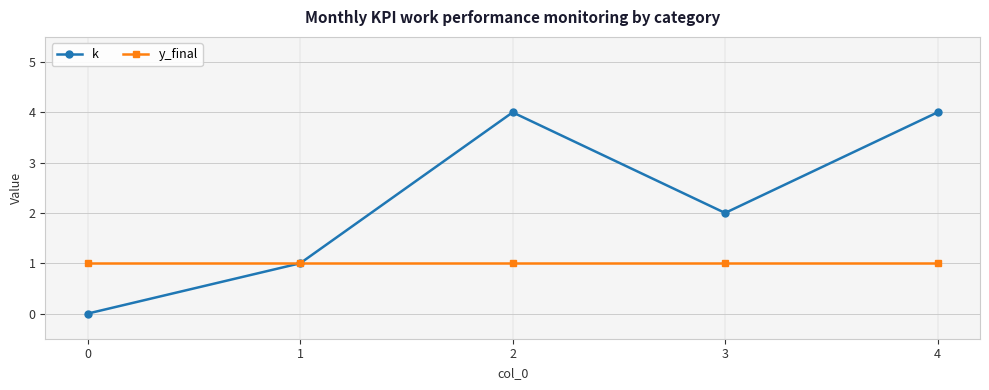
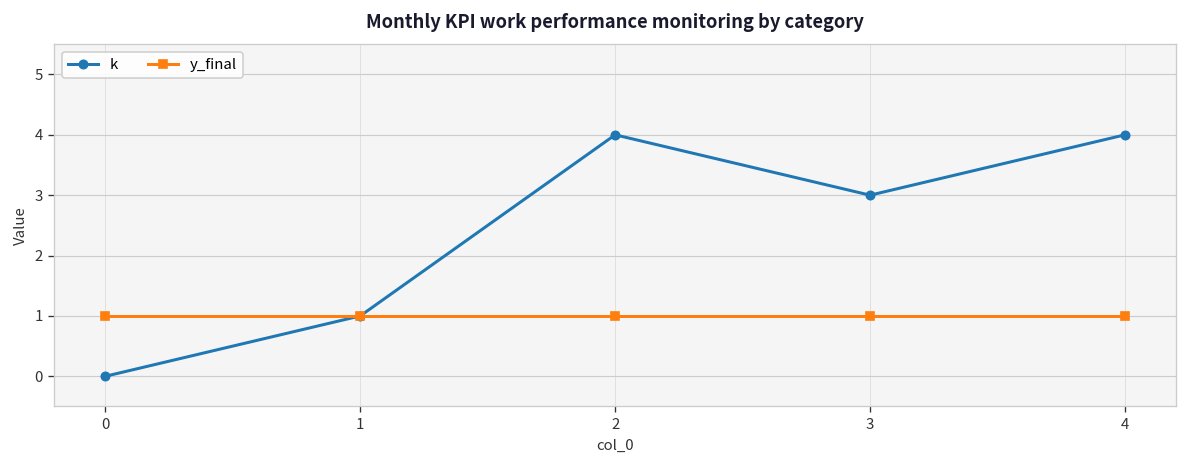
  {
    "k": {
      "0": 0,
      "2": 4,
-     "3": 2,
+     "3": 3,
      "4": 4
    },
    "y_final": {
      "0": 1,
      "2": 1,
      "3": 1,
      "4": 1
    }
  }
